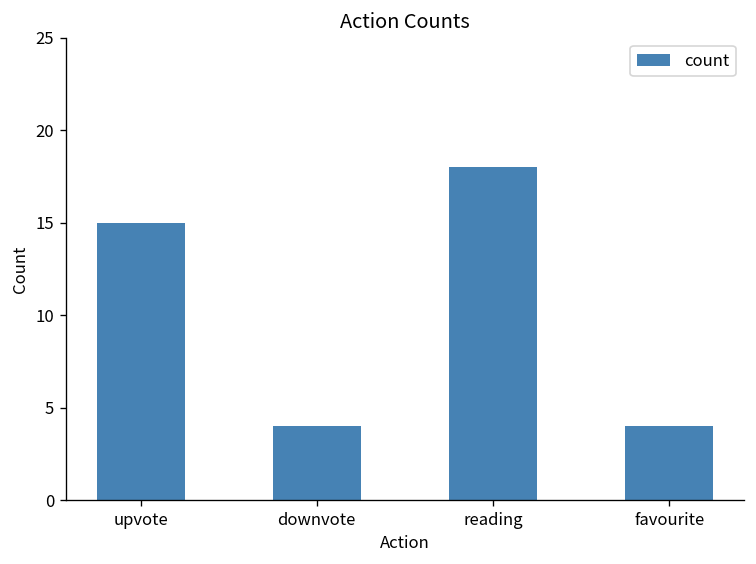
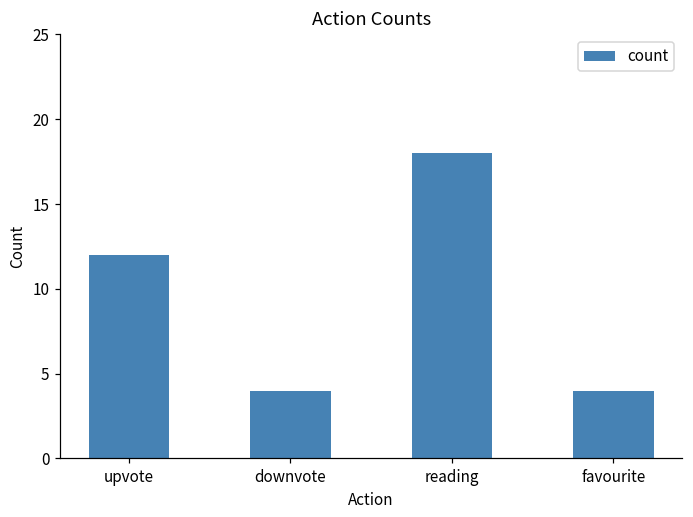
  {
-   "upvote": 15,
+   "upvote": 12,
    "downvote": 4,
    "reading": 18,
    "favourite": 4
  }
